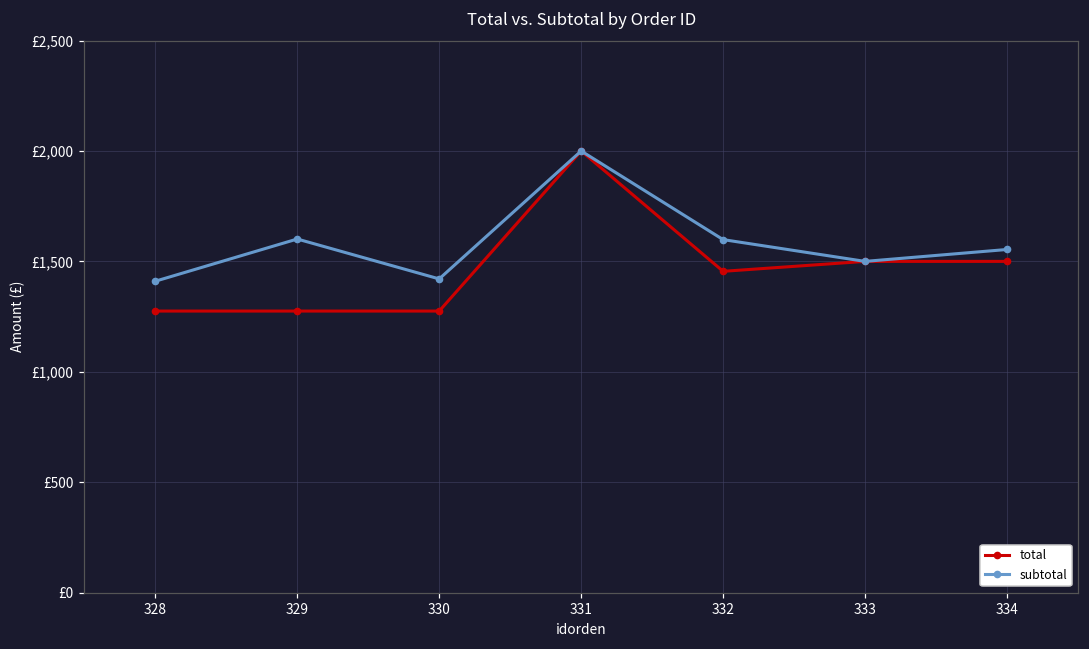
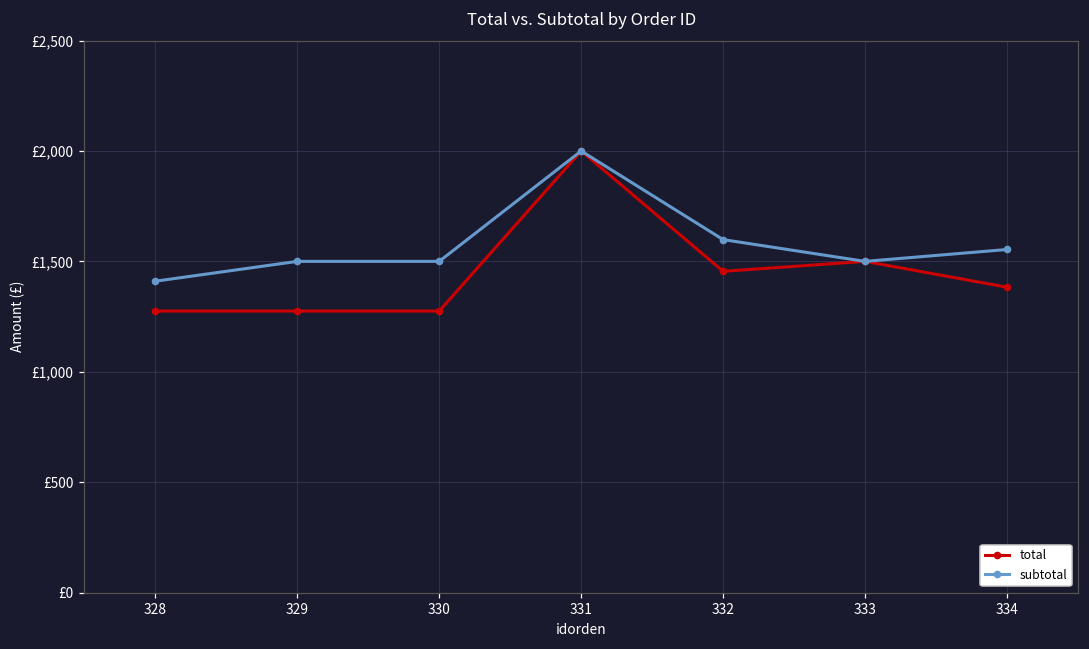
  {
    "total": {
      "328": "£1,280",
      "329": "£1,280",
      "330": "£1,280",
      "332": "£1,460",
-     "334": "£1,500"
+     "334": "£1,380"
    },
    "subtotal": {
      "328": "£1,410",
-     "329": "£1,600",
-     "330": "£1,420",
+     "329": "£1,500",
+     "330": "£1,500",
      "332": "£1,600",
      "334": "£1,550"
    }
  }
